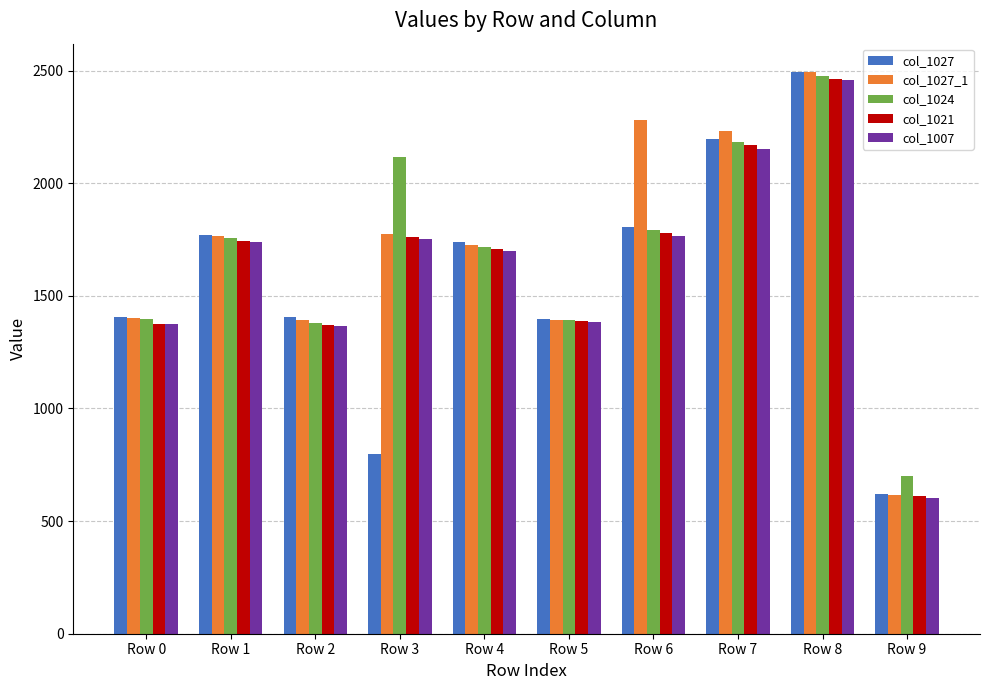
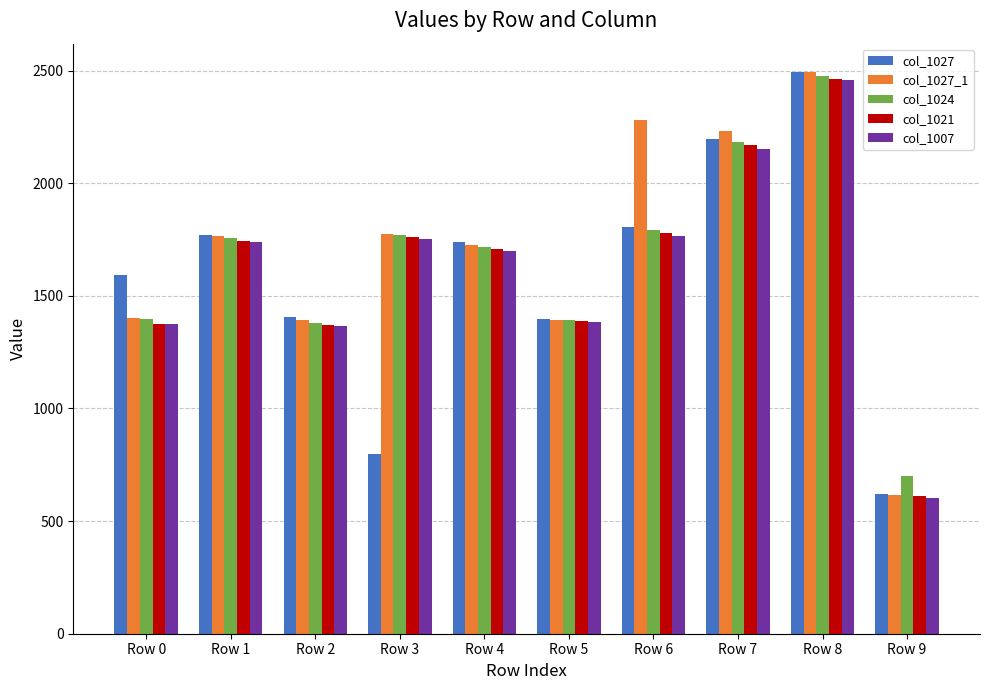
  {
    "col_1027": {
-     "Row 0": 1410,
+     "Row 0": 1590,
      "Row 1": 1770,
      "Row 2": 1410,
      "Row 3": 800,
      "Row 4": 1740,
      "Row 5": 1400,
      "Row 6": 1810,
      "Row 7": 2200,
      "Row 8": 2500,
      "Row 9": 620
    },
    "col_1027_1": {
      "Row 0": 1400,
      "Row 1": 1770,
      "Row 2": 1390,
      "Row 3": 1780,
      "Row 4": 1730,
      "Row 5": 1390,
      "Row 6": 2280,
      "Row 7": 2230,
      "Row 8": 2500,
      "Row 9": 620
    },
    "col_1024": {
      "Row 0": 1400,
      "Row 1": 1760,
      "Row 2": 1380,
-     "Row 3": 2120,
+     "Row 3": 1770,
      "Row 4": 1720,
      "Row 5": 1390,
      "Row 6": 1790,
      "Row 7": 2180,
      "Row 8": 2480,
      "Row 9": 700
    },
    "col_1021": {
      "Row 0": 1380,
      "Row 1": 1740,
      "Row 2": 1370,
      "Row 3": 1760,
      "Row 4": 1710,
      "Row 5": 1390,
      "Row 6": 1780,
      "Row 7": 2170,
      "Row 8": 2460,
      "Row 9": 610
    },
    "col_1007": {
      "Row 0": 1380,
      "Row 1": 1740,
      "Row 2": 1370,
      "Row 3": 1750,
      "Row 4": 1700,
      "Row 5": 1390,
      "Row 6": 1770,
      "Row 7": 2150,
      "Row 8": 2460,
      "Row 9": 600
    }
  }
